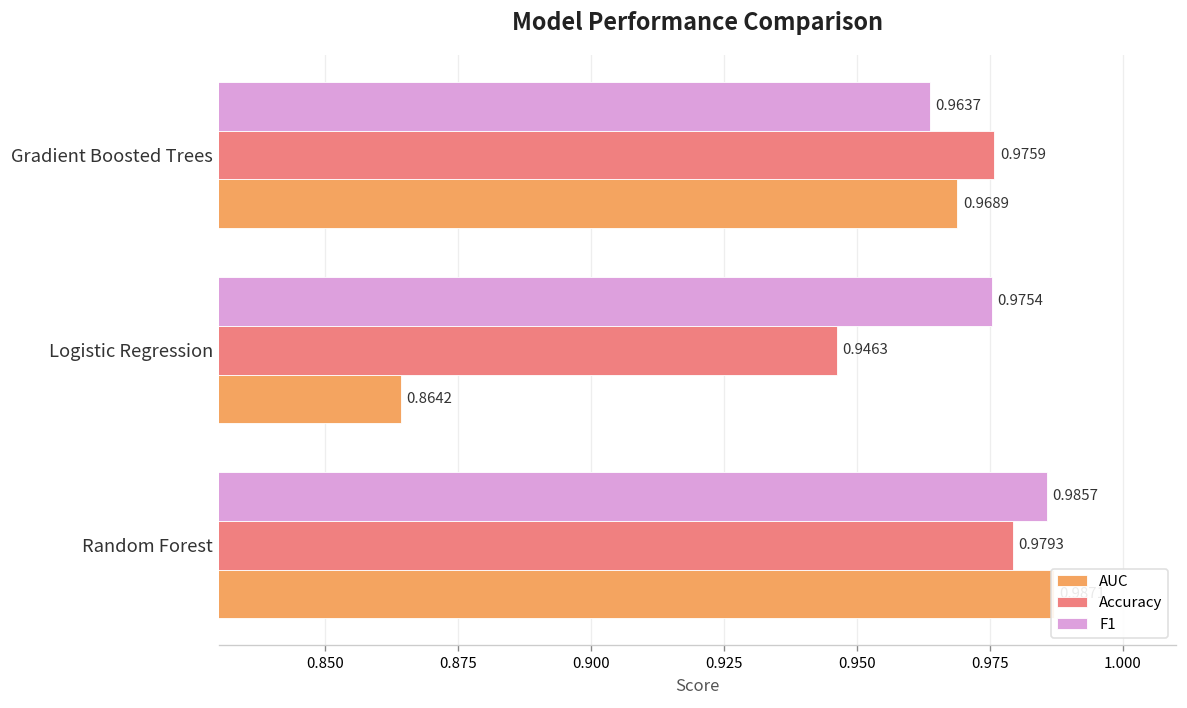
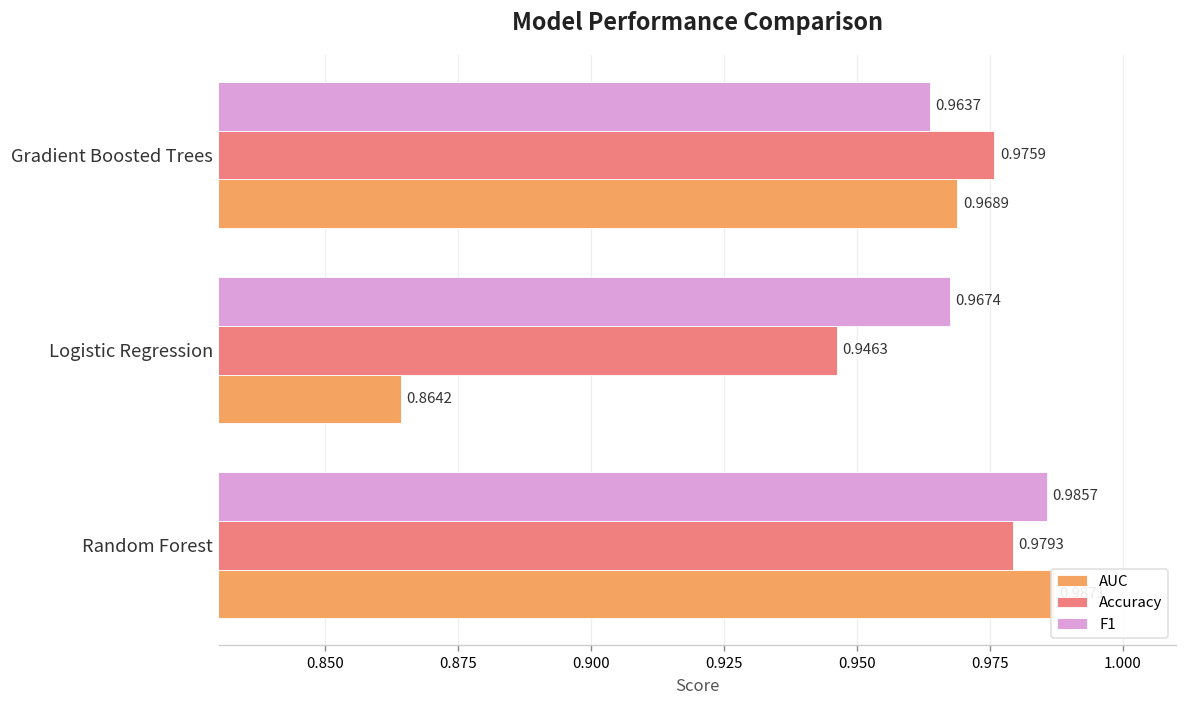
  {
    "F1": {
      "Gradient Boosted Trees": 0.9637,
-     "Logistic Regression": 0.9754,
+     "Logistic Regression": 0.9674,
      "Random Forest": 0.9857
    }
  }
